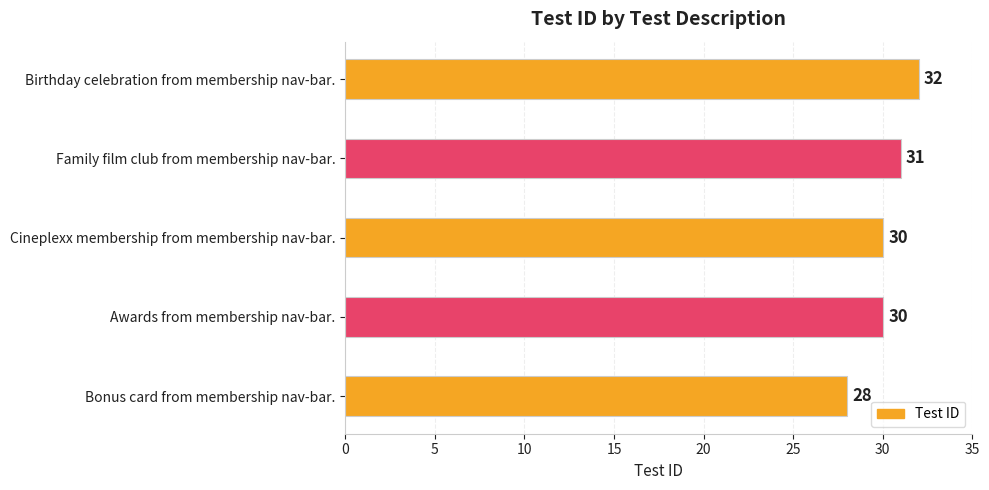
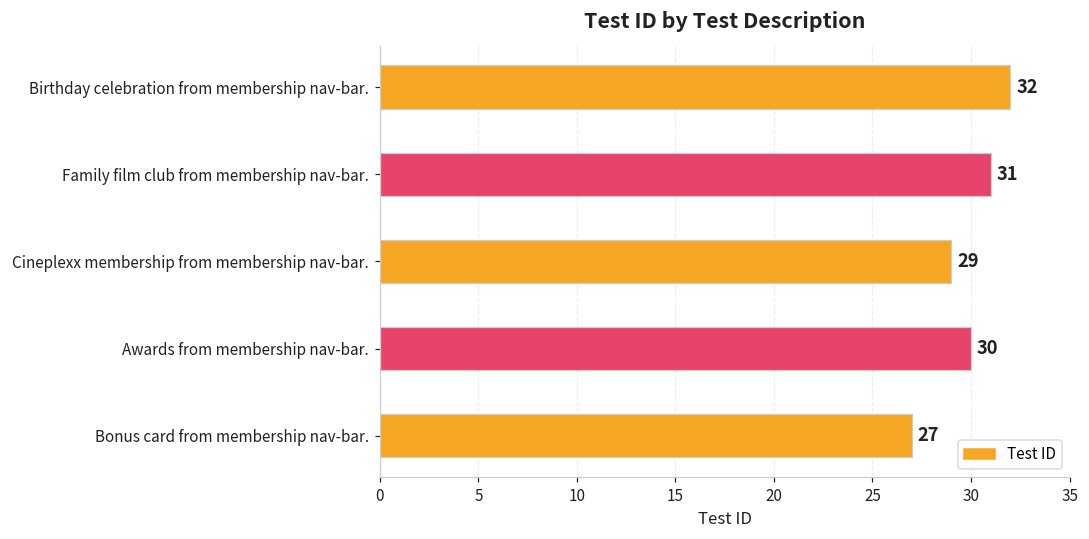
  {
    "Birthday celebration from membership nav-bar.": 32,
    "Family film club from membership nav-bar.": 31,
-   "Cineplexx membership from membership nav-bar.": 30,
+   "Cineplexx membership from membership nav-bar.": 29,
    "Awards from membership nav-bar.": 30,
-   "Bonus card from membership nav-bar.": 28
+   "Bonus card from membership nav-bar.": 27
  }
